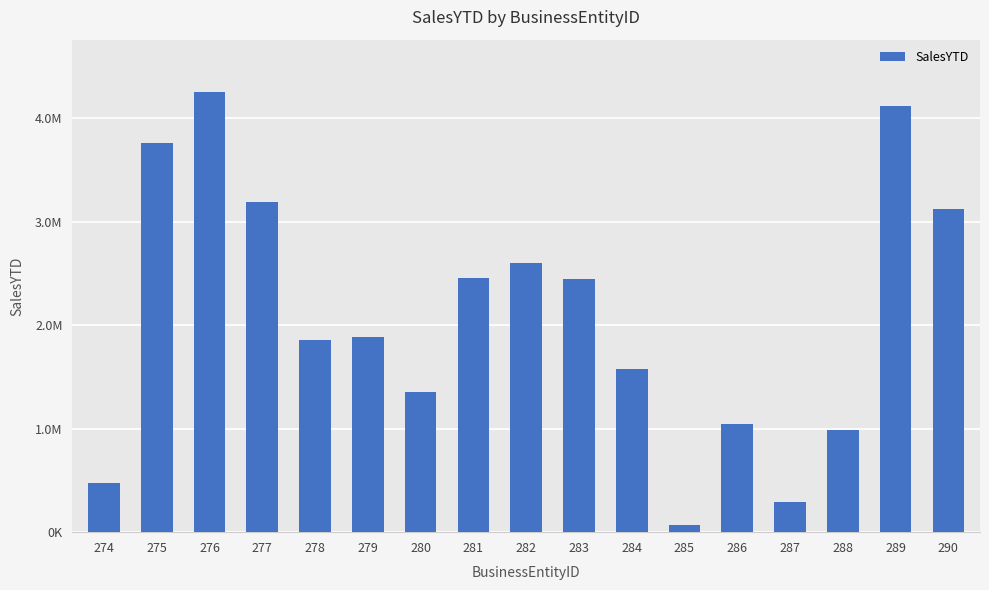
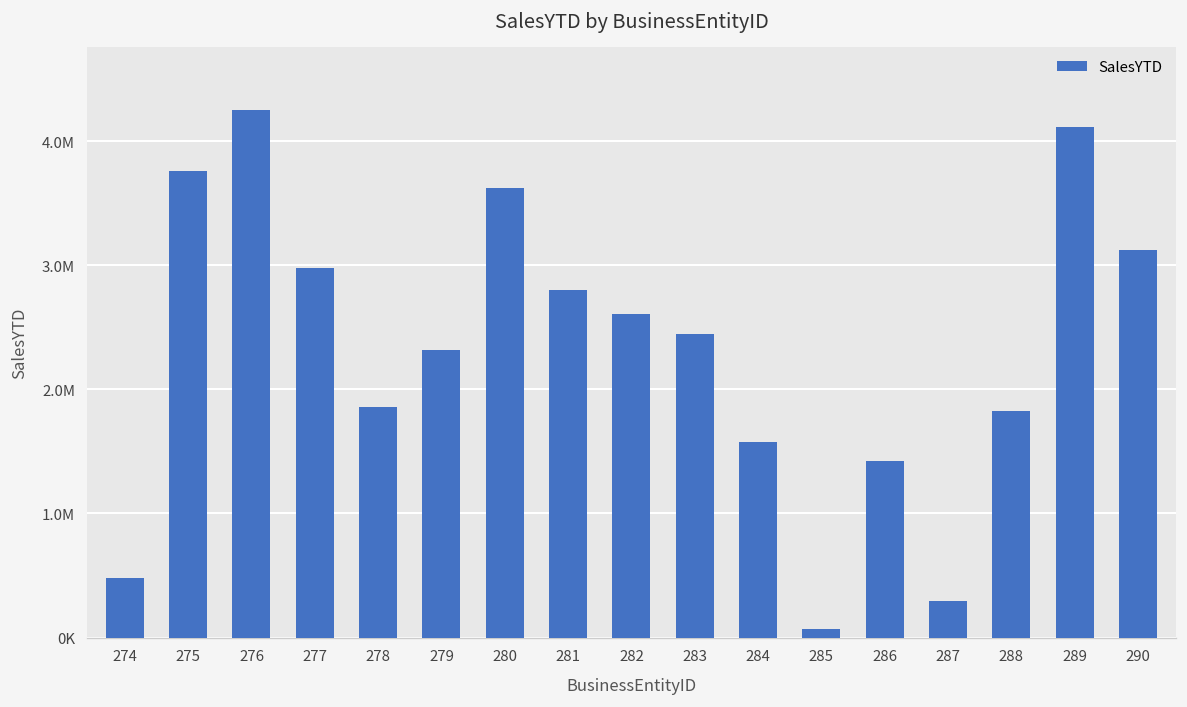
  {
    "274": 480000,
    "275": 3760000,
    "276": 4250000,
-   "277": 3190000,
+   "277": 2970000,
    "278": 1860000,
-   "279": 1890000,
-   "280": 1350000,
-   "281": 2460000,
+   "279": 2320000,
+   "280": 3620000,
+   "281": 2800000,
    "282": 2600000,
    "283": 2450000,
    "284": 1580000,
    "285": 70000,
-   "286": 1050000,
+   "286": 1420000,
    "287": 290000,
-   "288": 990000,
+   "288": 1830000,
    "289": 4120000,
    "290": 3120000
  }
